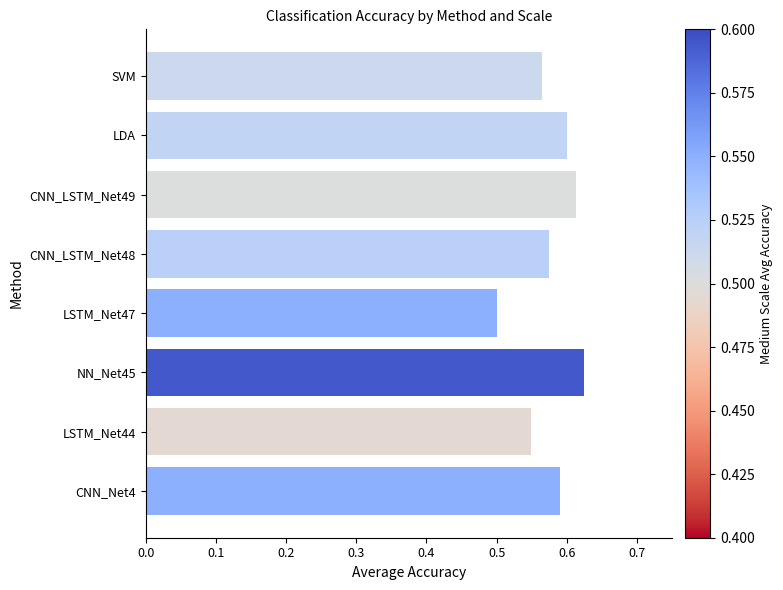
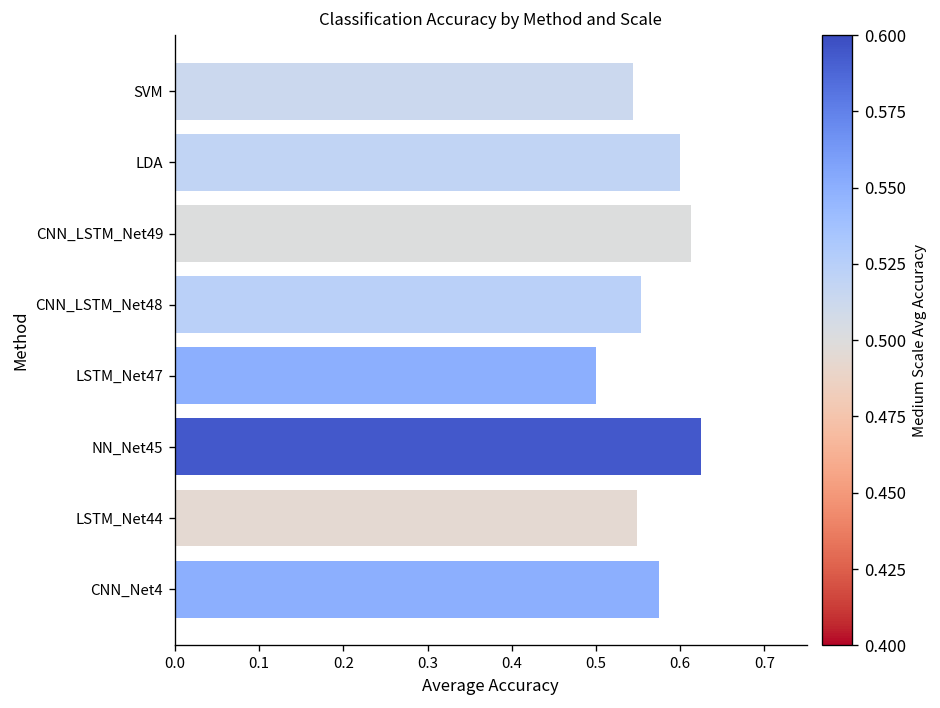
  {
-   "SVM": 0.56,
+   "SVM": 0.54,
    "LDA": 0.60,
    "CNN_LSTM_Net49": 0.61,
-   "CNN_LSTM_Net48": 0.58,
+   "CNN_LSTM_Net48": 0.55,
    "LSTM_Net47": 0.50,
    "NN_Net45": 0.63,
    "LSTM_Net44": 0.55,
-   "CNN_Net4": 0.59
+   "CNN_Net4": 0.58
  }
